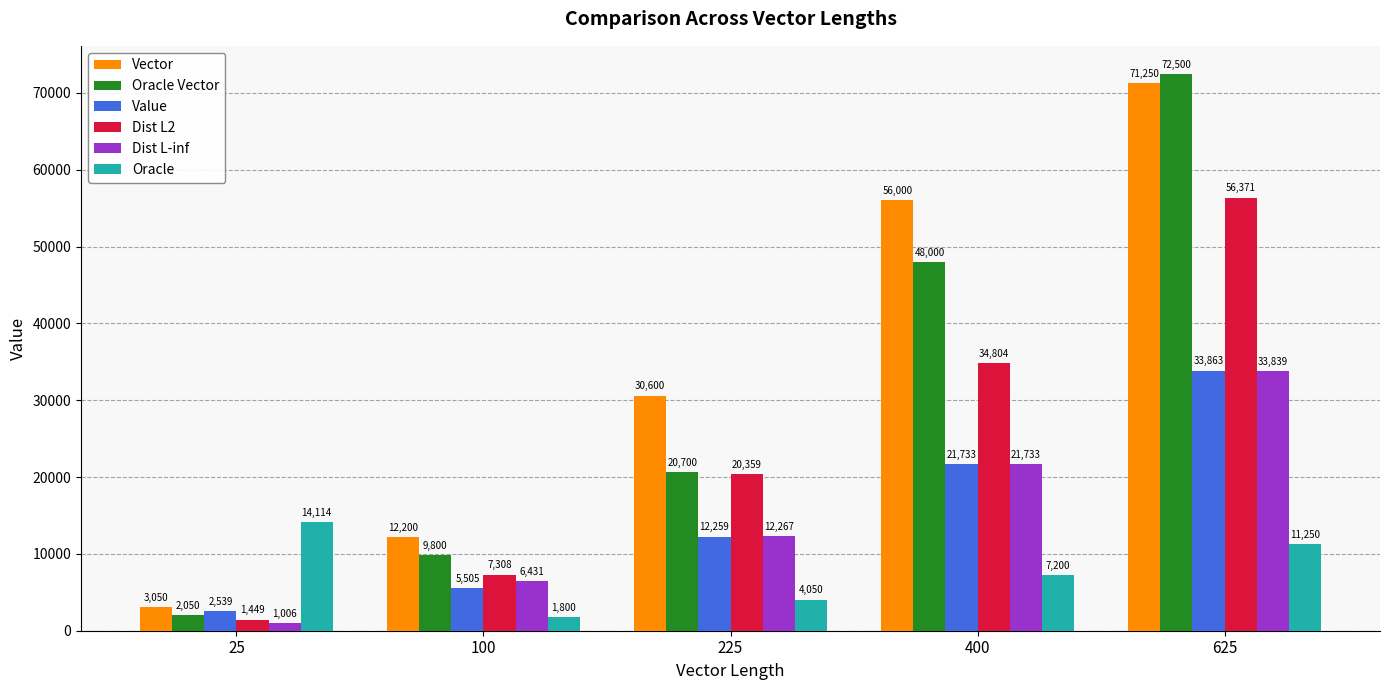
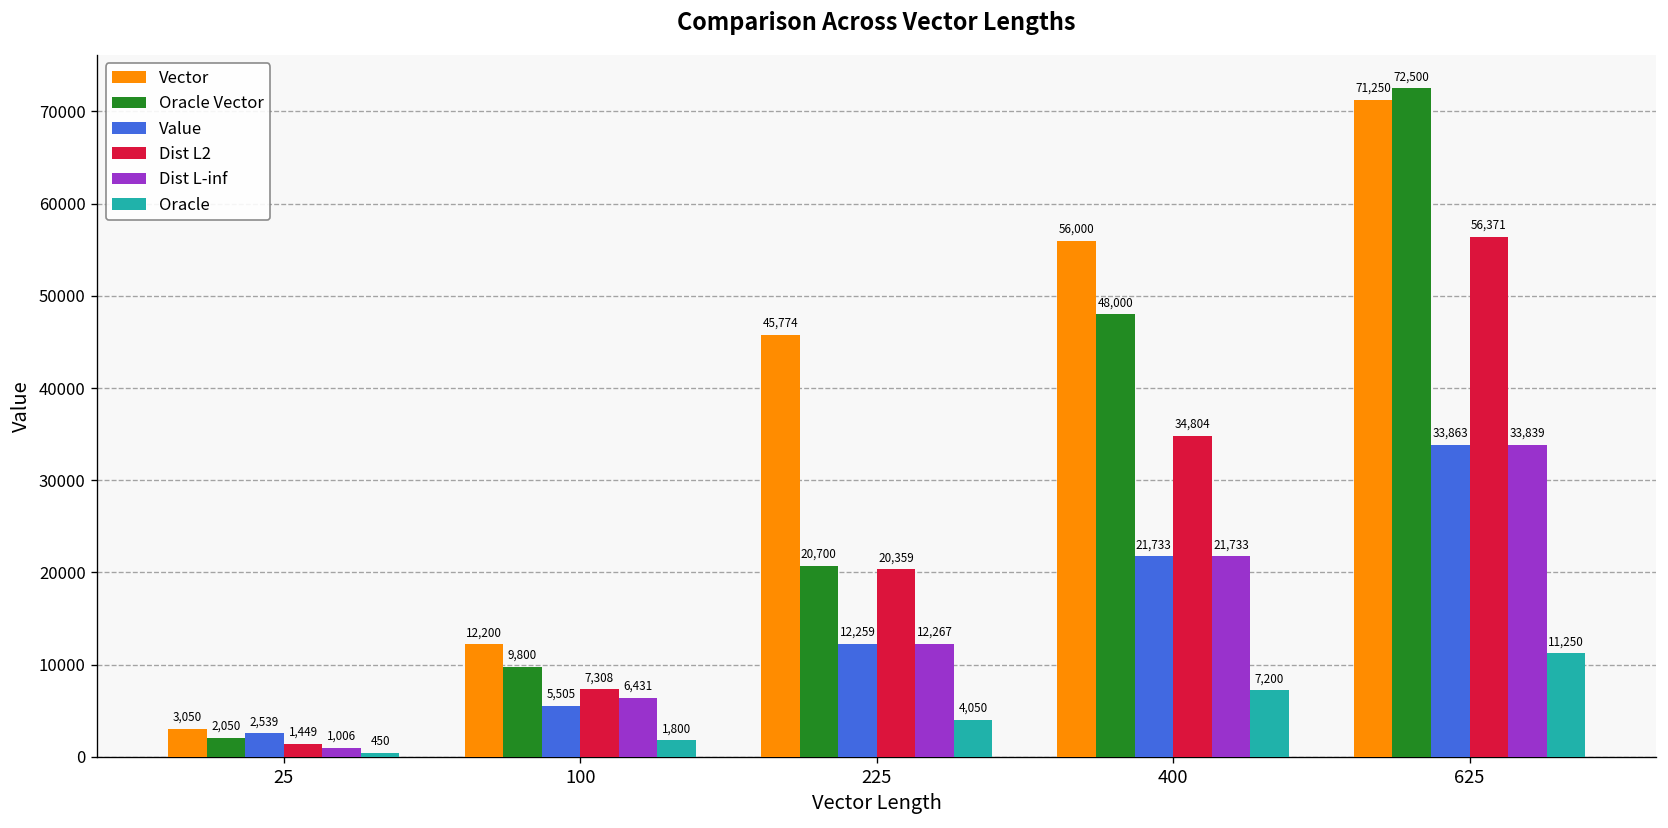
  {
    "Vector": {
      "25": "3,050",
      "100": "12,200",
-     "225": "30,600",
+     "225": "45,774",
      "400": "56,000",
      "625": "71,250"
    },
    "Oracle Vector": {
      "25": "2,050",
      "100": "9,800",
      "225": "20,700",
      "400": "48,000",
      "625": "72,500"
    },
    "Value": {
      "25": "2,539",
      "100": "5,505",
      "225": "12,259",
      "400": "21,733",
      "625": "33,863"
    },
    "Dist L2": {
      "25": "1,449",
      "100": "7,308",
      "225": "20,359",
      "400": "34,804",
      "625": "56,371"
    },
    "Dist L-inf": {
      "25": "1,006",
      "100": "6,431",
      "225": "12,267",
      "400": "21,733",
      "625": "33,839"
    },
    "Oracle": {
-     "25": "14,114",
+     "25": "450",
      "100": "1,800",
      "225": "4,050",
      "400": "7,200",
      "625": "11,250"
    }
  }
